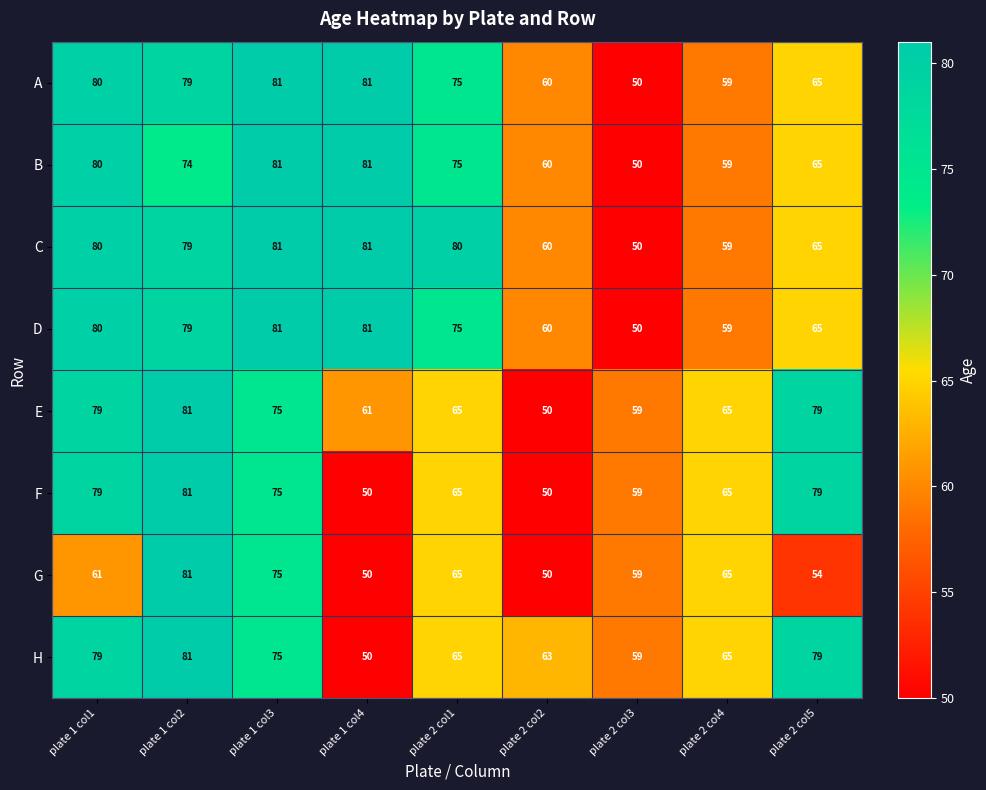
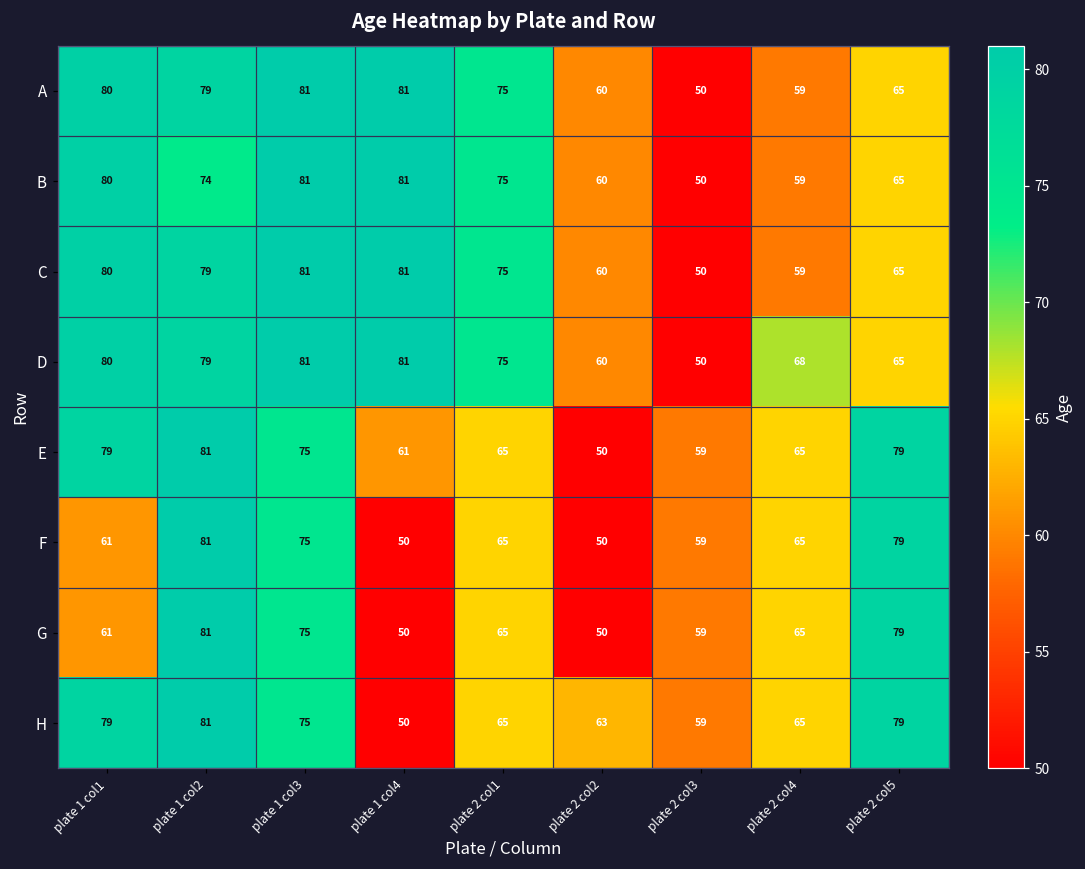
  {
    "A": {
      "plate 1 col1": 80,
      "plate 1 col2": 79,
      "plate 1 col3": 81,
      "plate 1 col4": 81,
      "plate 2 col1": 75,
      "plate 2 col2": 60,
      "plate 2 col3": 50,
      "plate 2 col4": 59,
      "plate 2 col5": 65
    },
    "B": {
      "plate 1 col1": 80,
      "plate 1 col2": 74,
      "plate 1 col3": 81,
      "plate 1 col4": 81,
      "plate 2 col1": 75,
      "plate 2 col2": 60,
      "plate 2 col3": 50,
      "plate 2 col4": 59,
      "plate 2 col5": 65
    },
    "C": {
      "plate 1 col1": 80,
      "plate 1 col2": 79,
      "plate 1 col3": 81,
      "plate 1 col4": 81,
-     "plate 2 col1": 80,
+     "plate 2 col1": 75,
      "plate 2 col2": 60,
      "plate 2 col3": 50,
      "plate 2 col4": 59,
      "plate 2 col5": 65
    },
    "D": {
      "plate 1 col1": 80,
      "plate 1 col2": 79,
      "plate 1 col3": 81,
      "plate 1 col4": 81,
      "plate 2 col1": 75,
      "plate 2 col2": 60,
      "plate 2 col3": 50,
-     "plate 2 col4": 59,
+     "plate 2 col4": 68,
      "plate 2 col5": 65
    },
    "E": {
      "plate 1 col1": 79,
      "plate 1 col2": 81,
      "plate 1 col3": 75,
      "plate 1 col4": 61,
      "plate 2 col1": 65,
      "plate 2 col2": 50,
      "plate 2 col3": 59,
      "plate 2 col4": 65,
      "plate 2 col5": 79
    },
    "F": {
-     "plate 1 col1": 79,
+     "plate 1 col1": 61,
      "plate 1 col2": 81,
      "plate 1 col3": 75,
      "plate 1 col4": 50,
      "plate 2 col1": 65,
      "plate 2 col2": 50,
      "plate 2 col3": 59,
      "plate 2 col4": 65,
      "plate 2 col5": 79
    },
    "G": {
      "plate 1 col1": 61,
      "plate 1 col2": 81,
      "plate 1 col3": 75,
      "plate 1 col4": 50,
      "plate 2 col1": 65,
      "plate 2 col2": 50,
      "plate 2 col3": 59,
      "plate 2 col4": 65,
-     "plate 2 col5": 54
+     "plate 2 col5": 79
    },
    "H": {
      "plate 1 col1": 79,
      "plate 1 col2": 81,
      "plate 1 col3": 75,
      "plate 1 col4": 50,
      "plate 2 col1": 65,
      "plate 2 col2": 63,
      "plate 2 col3": 59,
      "plate 2 col4": 65,
      "plate 2 col5": 79
    }
  }
